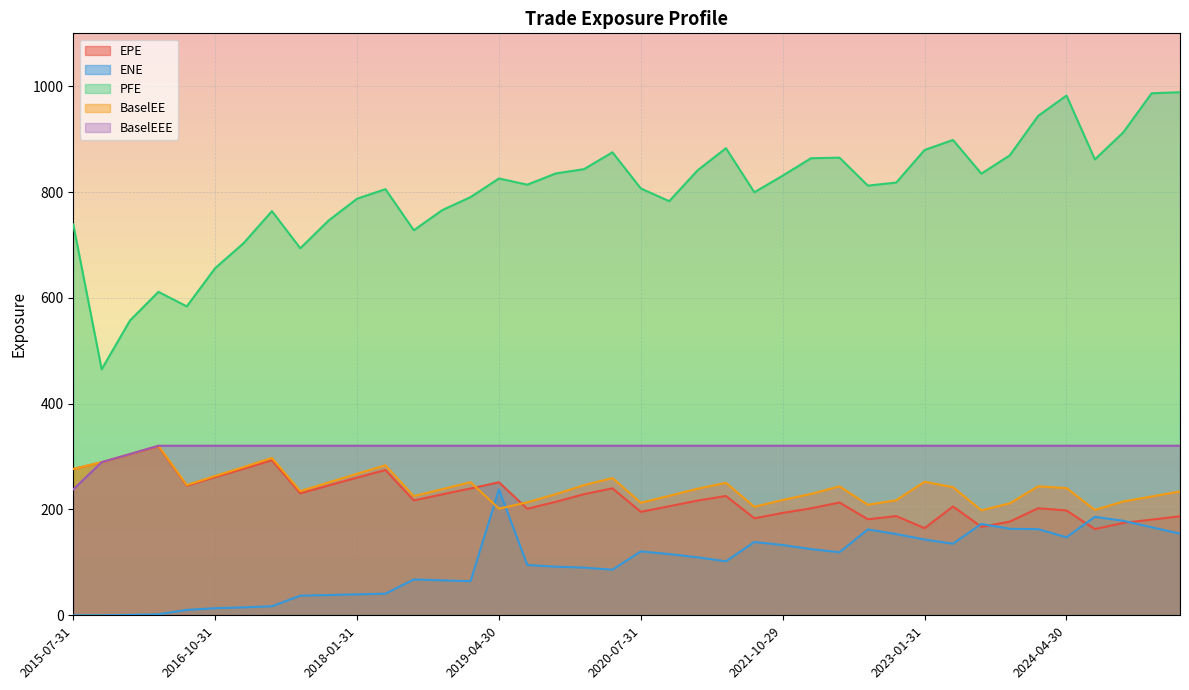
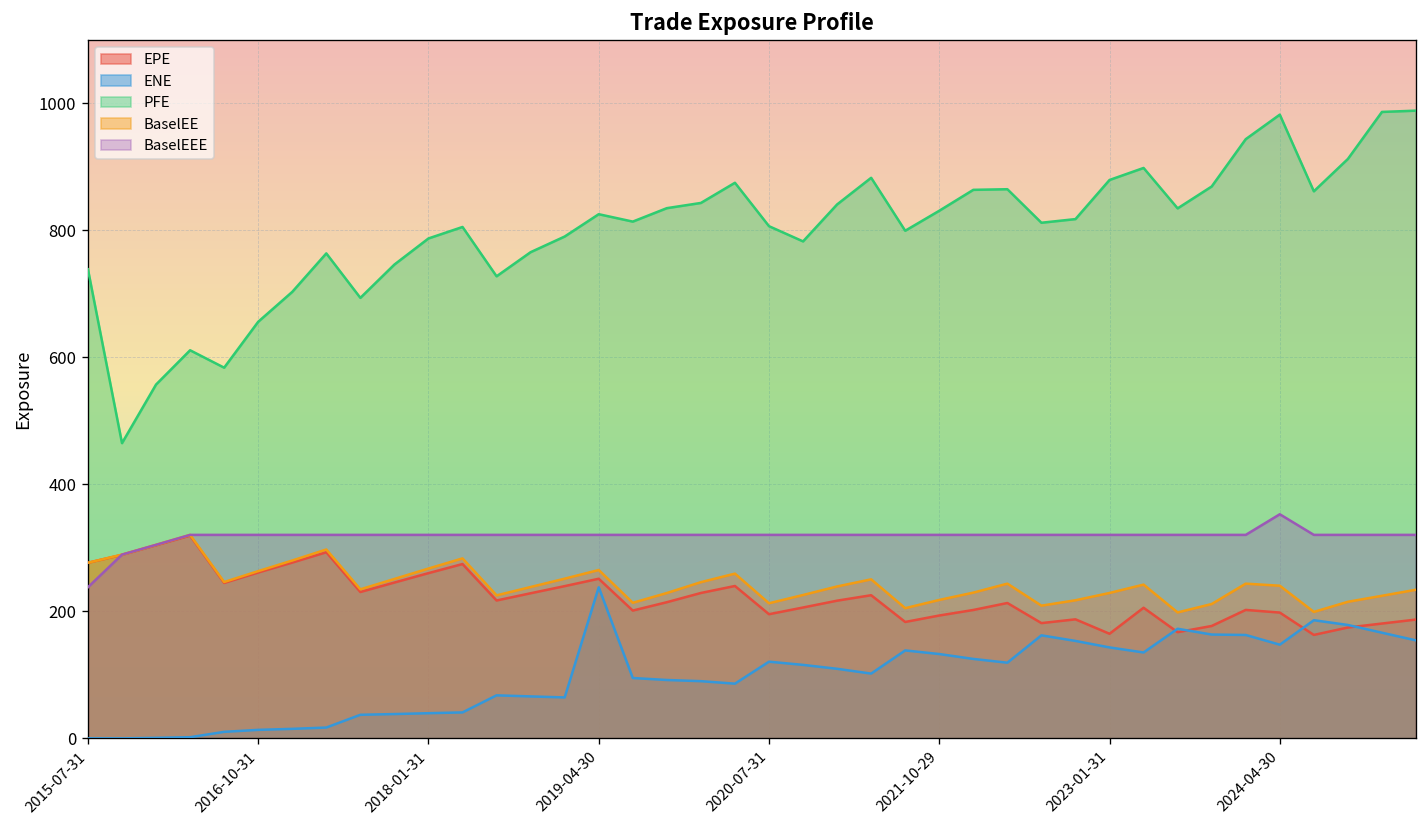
  {
    "EPE": {
      "2018-01-31": 260,
      "2019-04-30": 250,
      "2020-07-31": 200,
      "2021-10-29": 190,
      "2023-01-31": 160,
      "2024-04-30": 200
    },
    "ENE": {
      "2015-07-31": 0,
      "2016-10-31": 10,
      "2018-01-31": 40,
      "2019-04-30": 240,
      "2020-07-31": 120,
      "2021-10-29": 130,
      "2023-01-31": 140,
      "2024-04-30": 150
    },
    "PFE": {
      "2015-07-31": 740,
      "2016-10-31": 660,
      "2018-01-31": 790,
      "2019-04-30": 830,
      "2020-07-31": 810,
      "2021-10-29": 830,
      "2023-01-31": 880,
      "2024-04-30": 980
    },
    "BaselEE": {
      "2018-01-31": 270,
-     "2019-04-30": 200,
+     "2019-04-30": 270,
      "2020-07-31": 210,
      "2021-10-29": 220,
-     "2023-01-31": 250,
+     "2023-01-31": 230,
      "2024-04-30": 240
    },
    "BaselEEE": {
      "2015-07-31": 240,
      "2016-10-31": 320,
      "2018-01-31": 320,
      "2019-04-30": 320,
      "2020-07-31": 320,
      "2021-10-29": 320,
      "2023-01-31": 320,
-     "2024-04-30": 320
+     "2024-04-30": 350
    }
  }
